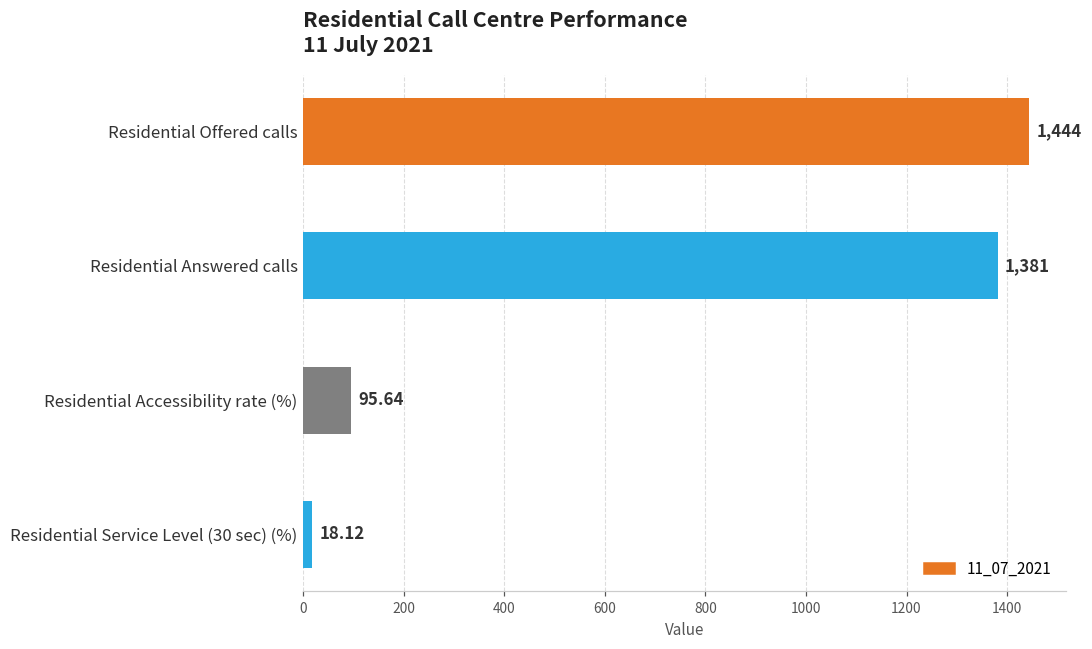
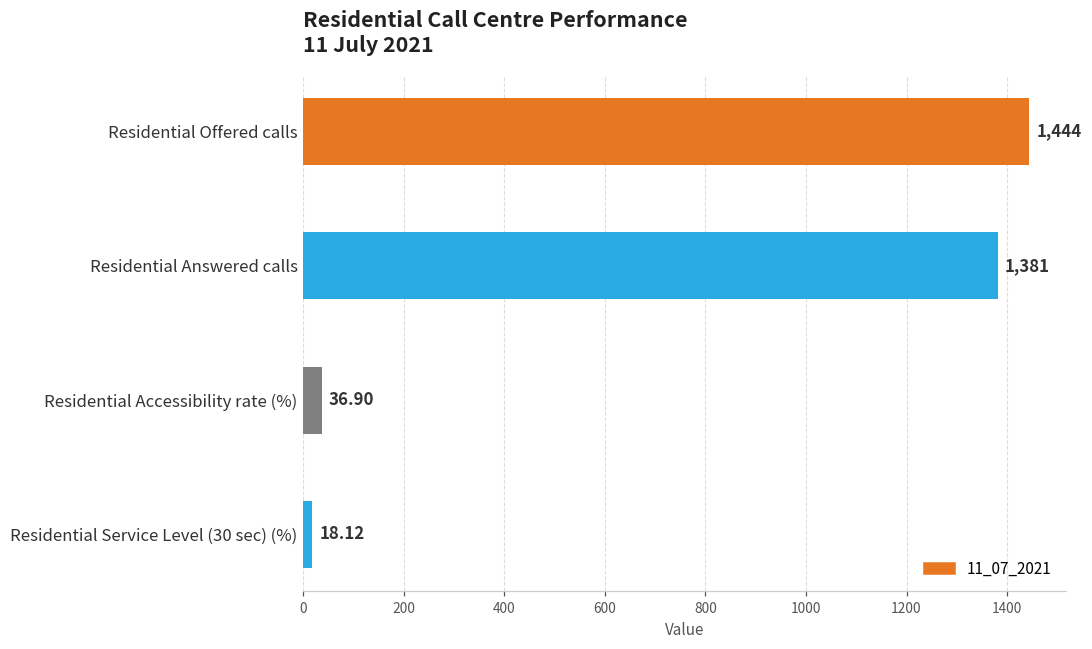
  {
    "Residential Offered calls": "1,444",
    "Residential Answered calls": "1,381",
-   "Residential Accessibility rate (%)": "95.64",
+   "Residential Accessibility rate (%)": "36.90",
    "Residential Service Level (30 sec) (%)": "18.12"
  }
